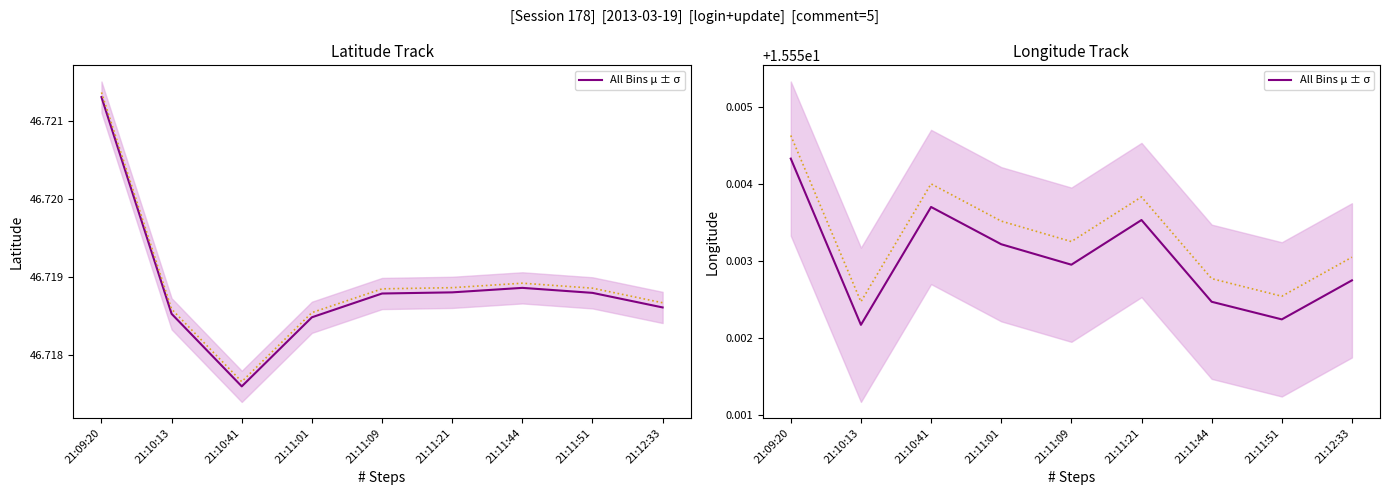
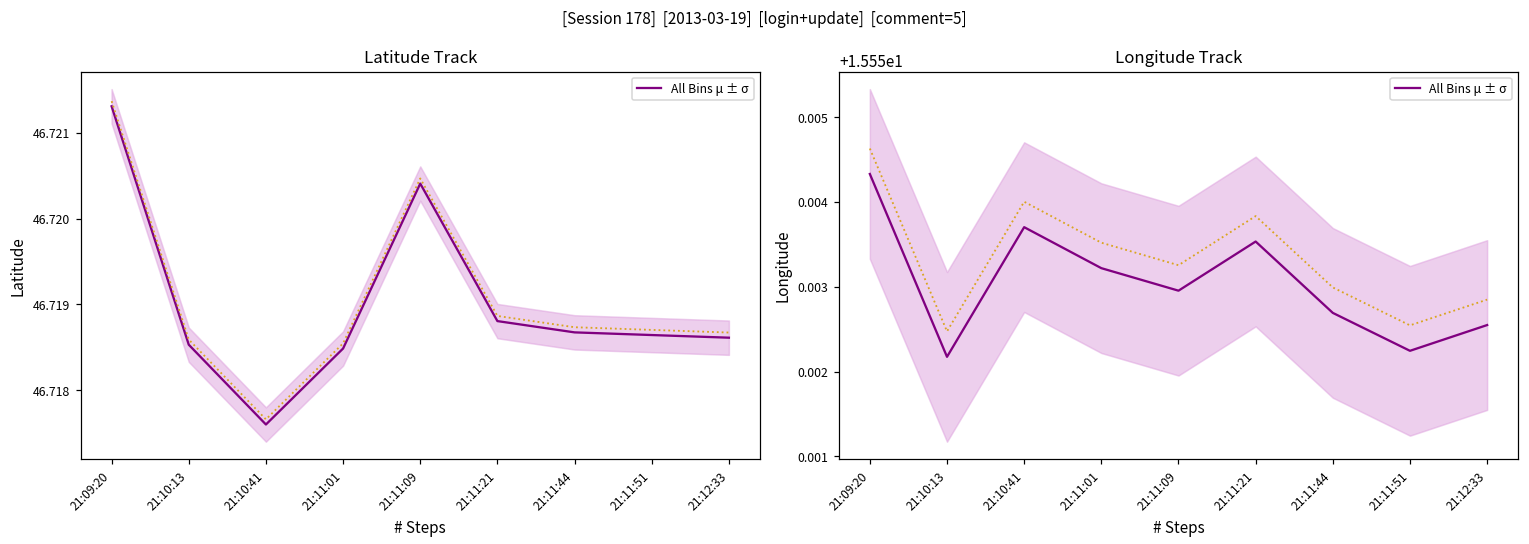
  {
    "Latitude Track": {
      "All Bins μ ± σ": {
        "21:09:20": 46.7213,
        "21:10:13": 46.7185,
        "21:10:41": 46.7176,
        "21:11:01": 46.7185,
-       "21:11:09": 46.7188,
+       "21:11:09": 46.7204,
        "21:11:21": 46.7188,
-       "21:11:44": 46.7189,
-       "21:11:51": 46.7188,
+       "21:11:44": 46.7187,
+       "21:11:51": 46.7186,
        "21:12:33": 46.7186
      }
    },
    "Longitude Track": {
      "All Bins μ ± σ": {
        "21:09:20": 15.5543,
        "21:10:13": 15.5522,
        "21:10:41": 15.5537,
        "21:11:01": 15.5532,
        "21:11:09": 15.5530,
        "21:11:21": 15.5535,
-       "21:11:44": 15.5525,
+       "21:11:44": 15.5527,
        "21:11:51": 15.5522,
-       "21:12:33": 15.5528
+       "21:12:33": 15.5525
      }
    }
  }
